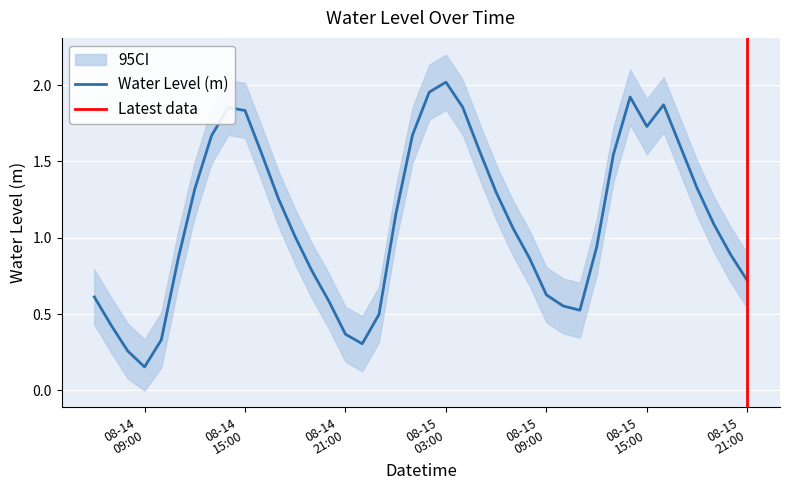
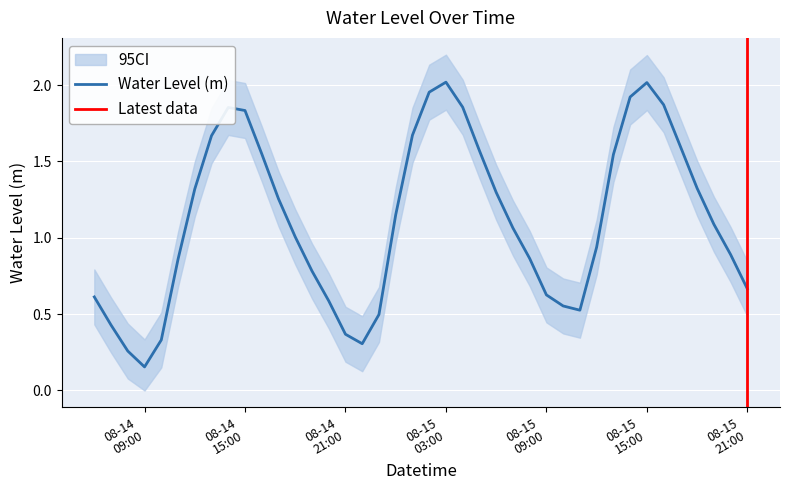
  {
    "Water Level (m)": {
      "08-14 09:00": 0.15,
      "08-14 15:00": 1.83,
      "08-14 21:00": 0.37,
      "08-15 03:00": 2.02,
      "08-15 09:00": 0.63,
-     "08-15 15:00": 1.73,
-     "08-15 21:00": 0.72
+     "08-15 15:00": 2.02,
+     "08-15 21:00": 0.67
    },
    "95CI": {
      "08-14 09:00": 0.33
    }
  }
